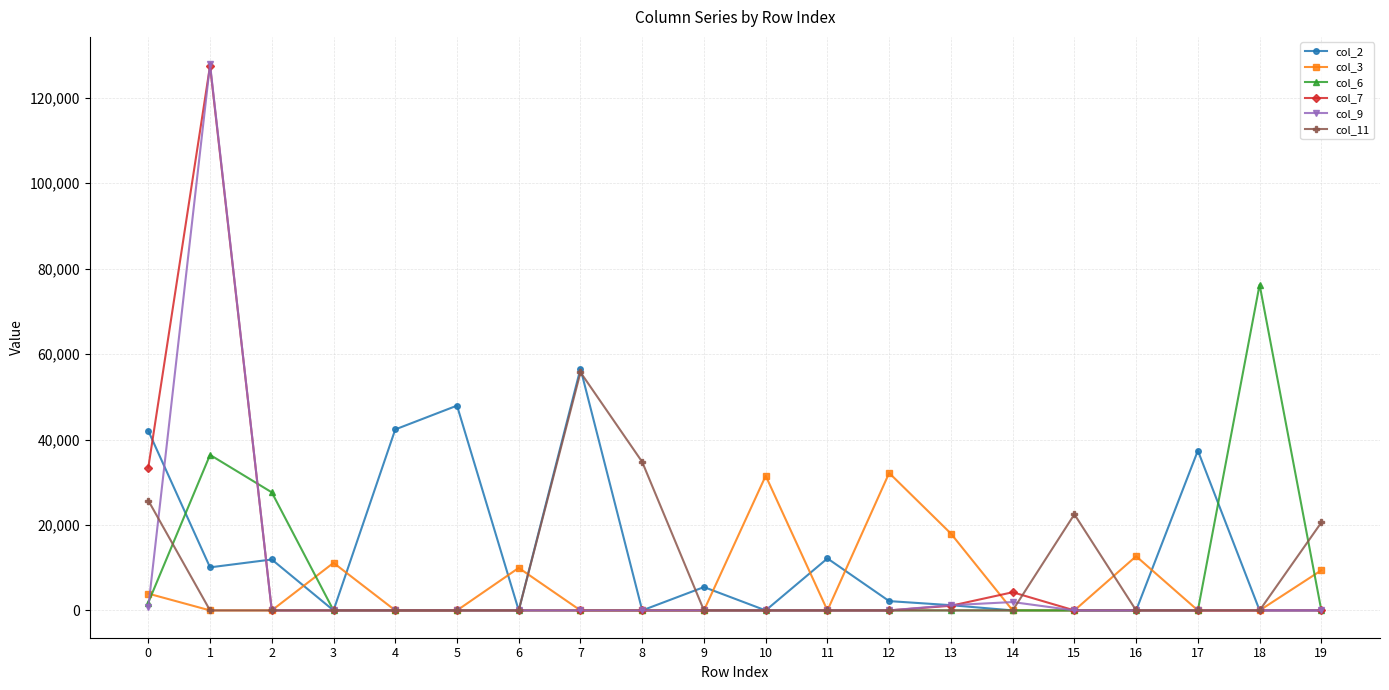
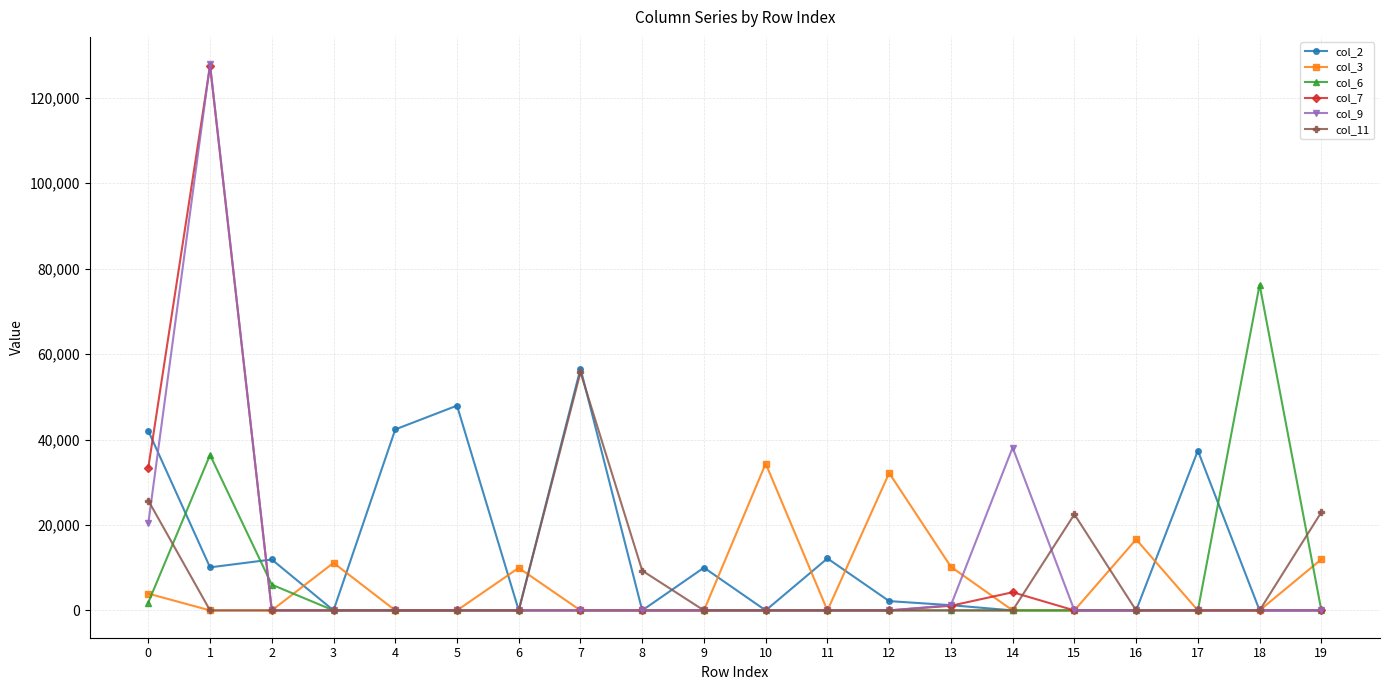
  {
    "col_2": {
      "0": "42,000",
      "1": "10,000",
      "2": "12,000",
      "4": "42,000",
      "5": "48,000",
      "7": "57,000",
-     "9": "5,000",
+     "9": "10,000",
      "11": "12,000",
      "12": "2,000",
      "17": "37,000"
    },
    "col_3": {
      "0": "4,000",
      "3": "11,000",
      "6": "10,000",
-     "10": "32,000",
+     "10": "34,000",
      "12": "32,000",
-     "13": "18,000",
-     "16": "13,000",
-     "19": "9,000"
+     "13": "10,000",
+     "16": "17,000",
+     "19": "12,000"
    },
    "col_6": {
      "0": "2,000",
      "1": "36,000",
-     "2": "28,000",
+     "2": "6,000",
      "18": "76,000"
    },
    "col_7": {
      "0": "33,000",
      "14": "4,000"
    },
    "col_9": {
-     "0": "1,000",
-     "14": "2,000"
+     "0": "20,000",
+     "14": "38,000"
    },
    "col_11": {
      "0": "26,000",
      "7": "56,000",
-     "8": "35,000",
+     "8": "9,000",
      "15": "22,000",
-     "19": "21,000"
+     "19": "23,000"
    }
  }
